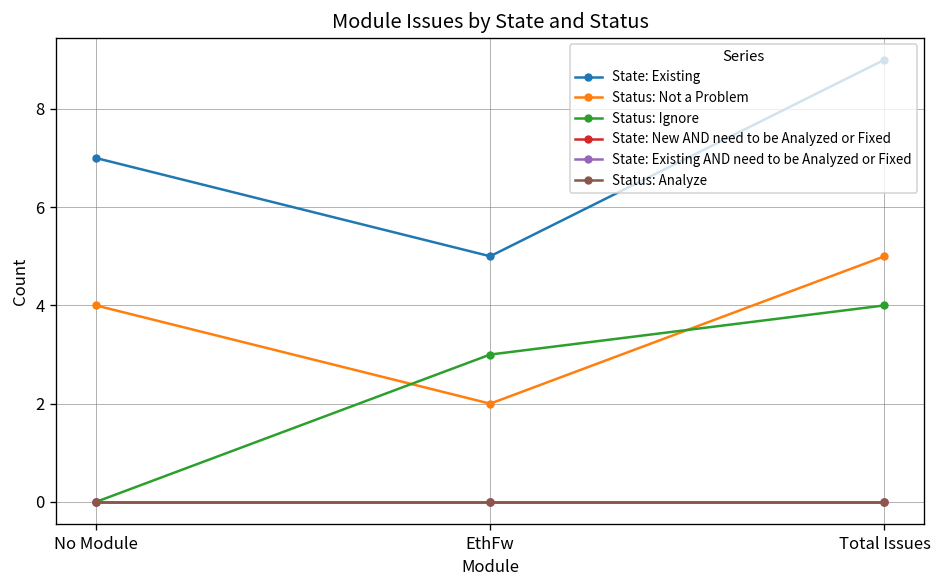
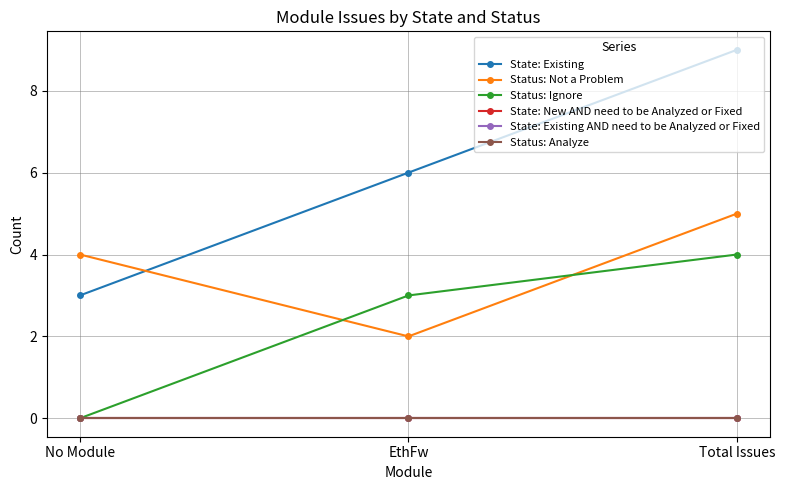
  {
    "State: Existing": {
-     "No Module": 7,
-     "EthFw": 5
+     "No Module": 3,
+     "EthFw": 6
    },
    "Status: Not a Problem": {
      "No Module": 4,
      "EthFw": 2,
      "Total Issues": 5
    },
    "Status: Ignore": {
      "EthFw": 3,
      "Total Issues": 4
    },
    "Status: Analyze": {
      "EthFw": 0,
      "Total Issues": 0
    }
  }
